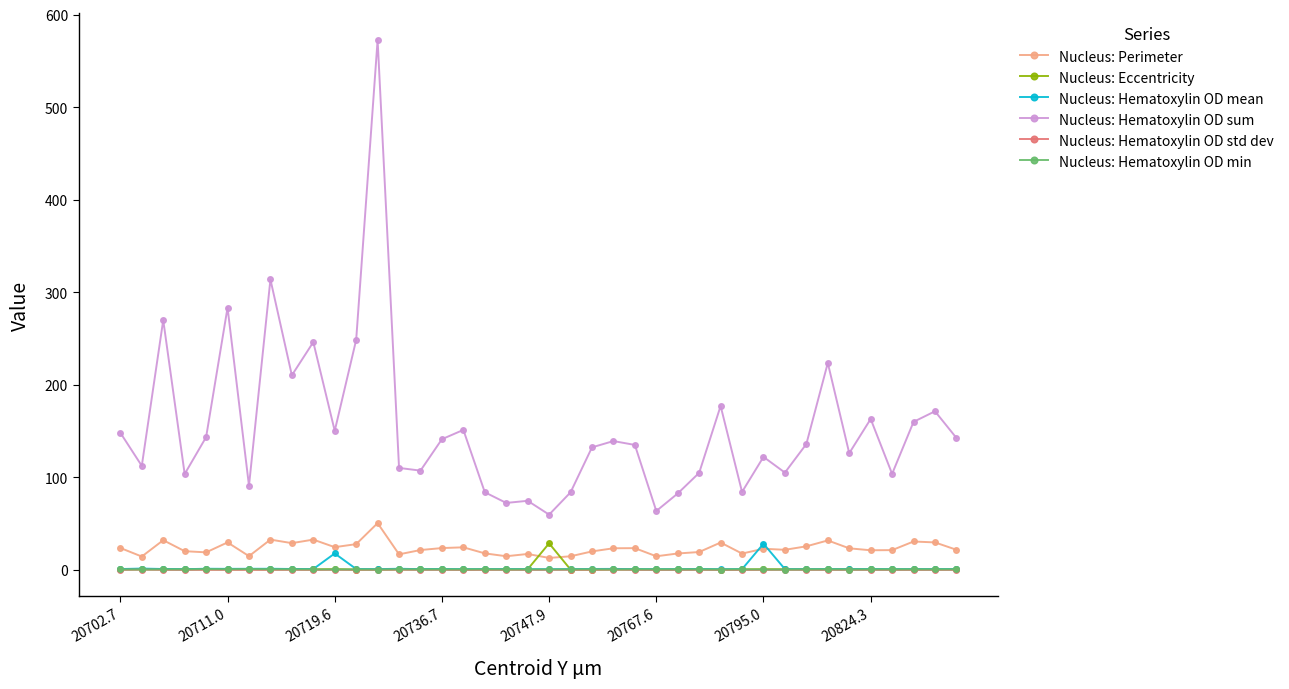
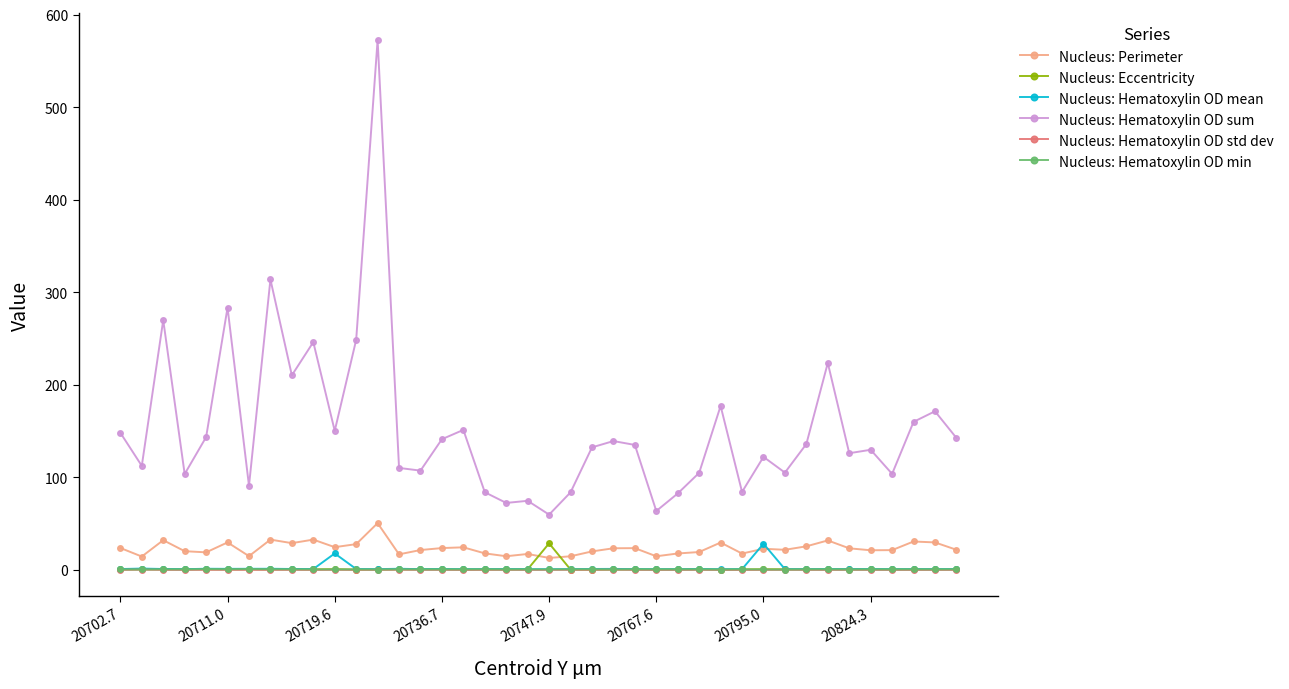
  {
    "Nucleus: Eccentricity": {
      "20747.9": 30
    },
    "Nucleus: Hematoxylin OD mean": {
      "20719.6": 20,
      "20795.0": 30
    },
    "Nucleus: Hematoxylin OD sum": {
      "20702.7": 150,
      "20711.0": 280,
      "20719.6": 150,
      "20736.7": 140,
      "20747.9": 60,
      "20767.6": 60,
      "20795.0": 120,
-     "20824.3": 160
+     "20824.3": 130
    }
  }
